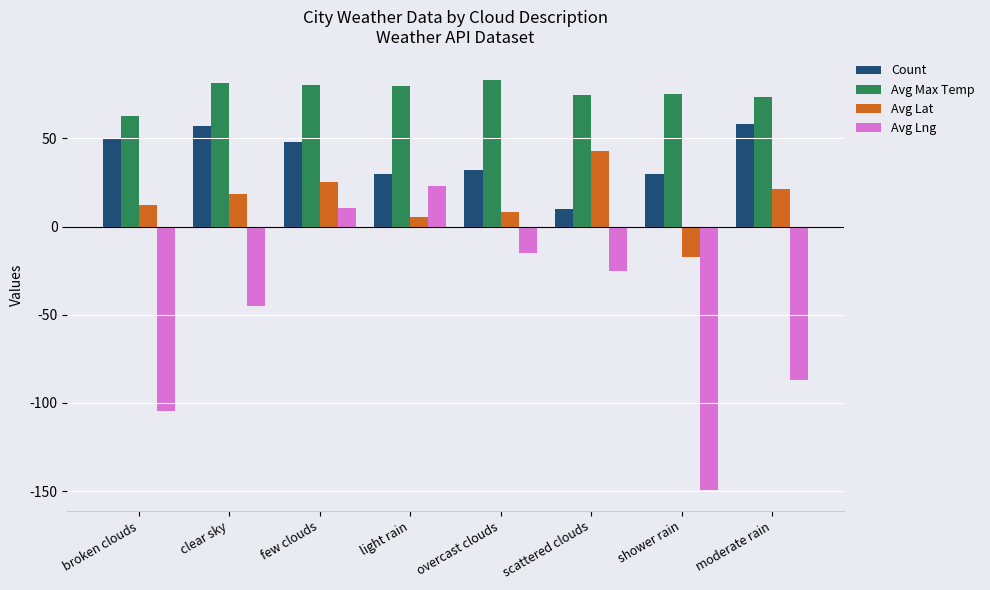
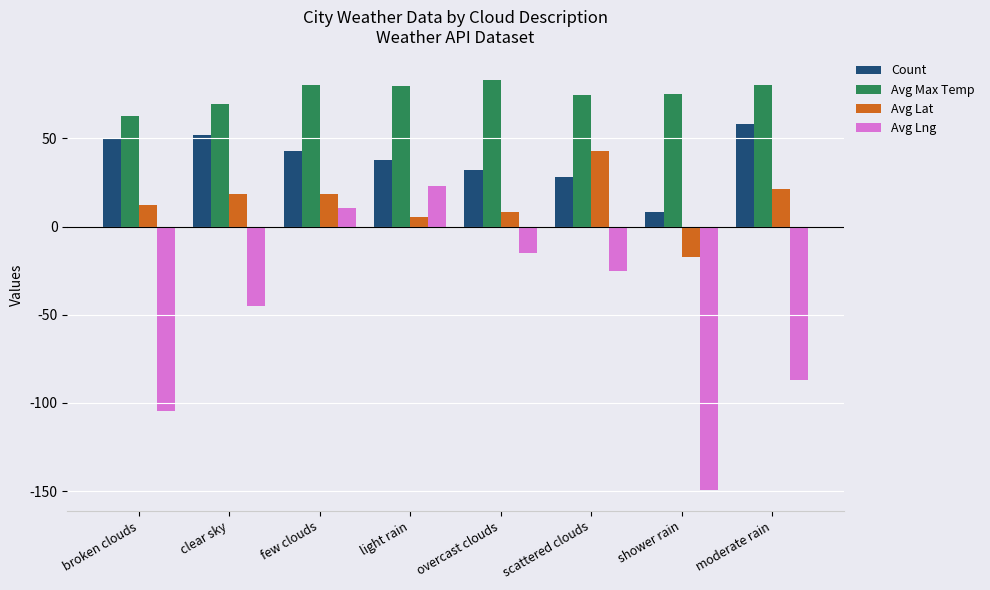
  {
    "Count": {
      "broken clouds": 50,
-     "clear sky": 57,
-     "few clouds": 48,
-     "light rain": 30,
+     "clear sky": 52,
+     "few clouds": 43,
+     "light rain": 38,
      "overcast clouds": 32,
-     "scattered clouds": 10,
-     "shower rain": 30,
+     "scattered clouds": 28,
+     "shower rain": 8,
      "moderate rain": 58
    },
    "Avg Max Temp": {
      "broken clouds": 62,
-     "clear sky": 81,
+     "clear sky": 69,
      "few clouds": 80,
      "light rain": 80,
      "overcast clouds": 83,
      "scattered clouds": 74,
      "shower rain": 75,
-     "moderate rain": 73
+     "moderate rain": 80
    },
    "Avg Lat": {
      "broken clouds": 12,
      "clear sky": 19,
-     "few clouds": 25,
+     "few clouds": 19,
      "light rain": 5,
      "overcast clouds": 8,
      "scattered clouds": 43,
      "shower rain": -18,
      "moderate rain": 21
    },
    "Avg Lng": {
      "broken clouds": -105,
      "clear sky": -45,
      "few clouds": 10,
      "light rain": 23,
      "overcast clouds": -15,
      "scattered clouds": -25,
      "shower rain": -149,
      "moderate rain": -87
    }
  }
